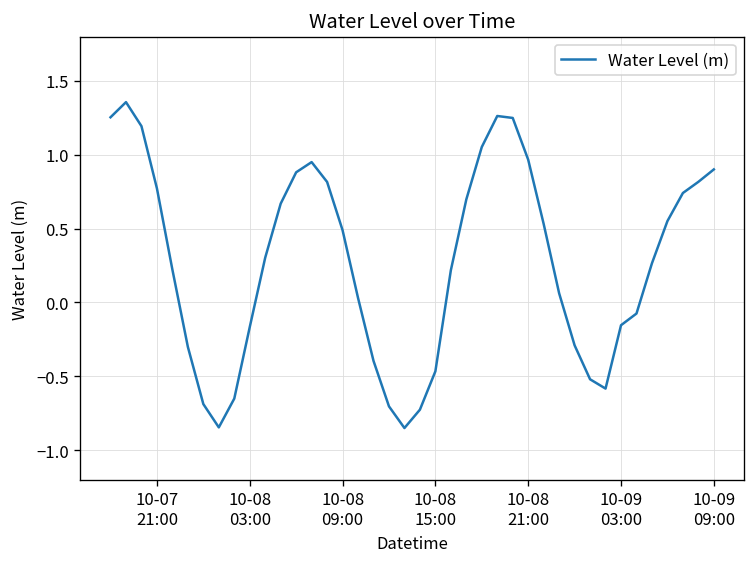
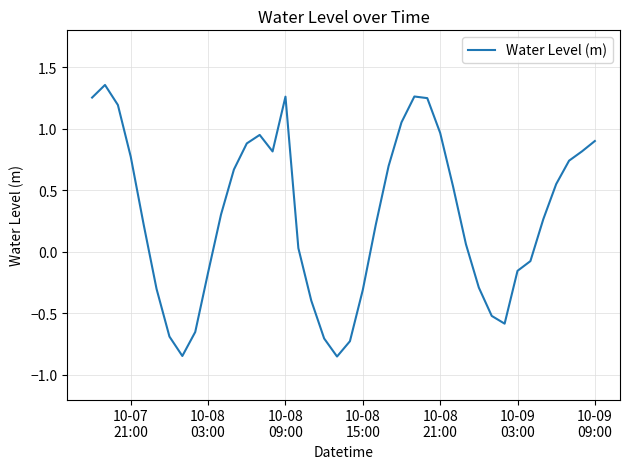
  {
    "10-07 21:00": 0.77,
    "10-08 03:00": -0.17,
-   "10-08 09:00": 0.49,
-   "10-08 15:00": -0.47,
+   "10-08 09:00": 1.26,
+   "10-08 15:00": -0.31,
    "10-08 21:00": 0.97,
    "10-09 03:00": -0.15,
    "10-09 09:00": 0.90
  }
